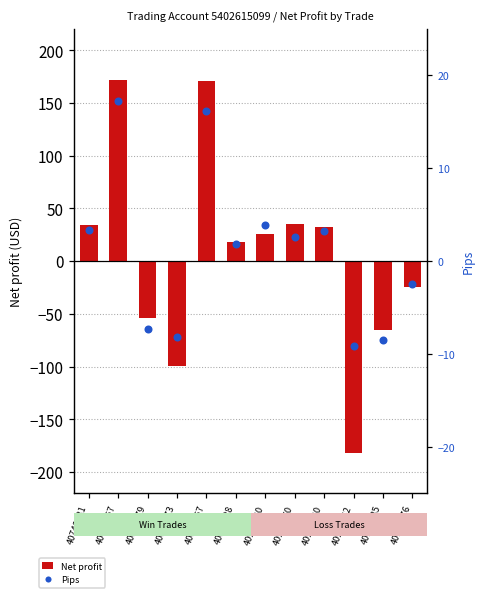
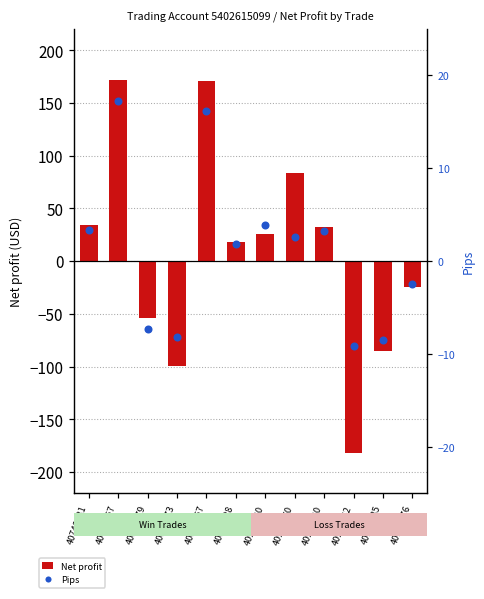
  {
    "Net profit": {
      "40740881": 30,
      "40786357": 170,
      "40823379": -50,
      "40830073": -100,
      "40830757": 170,
      "40880188": 20,
      "40959230": 30,
-     "40959770": 30,
+     "40959770": 80,
      "40962420": 30,
      "40962342": -180,
-     "40962685": -70,
+     "40962685": -90,
      "40987076": -30
    }
  }
